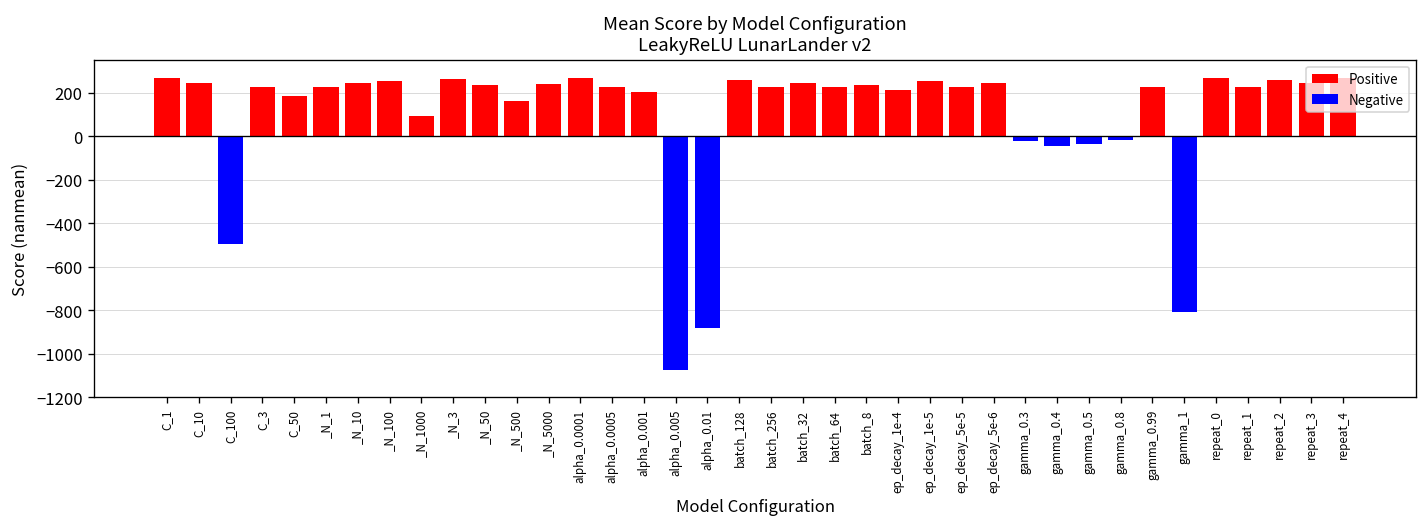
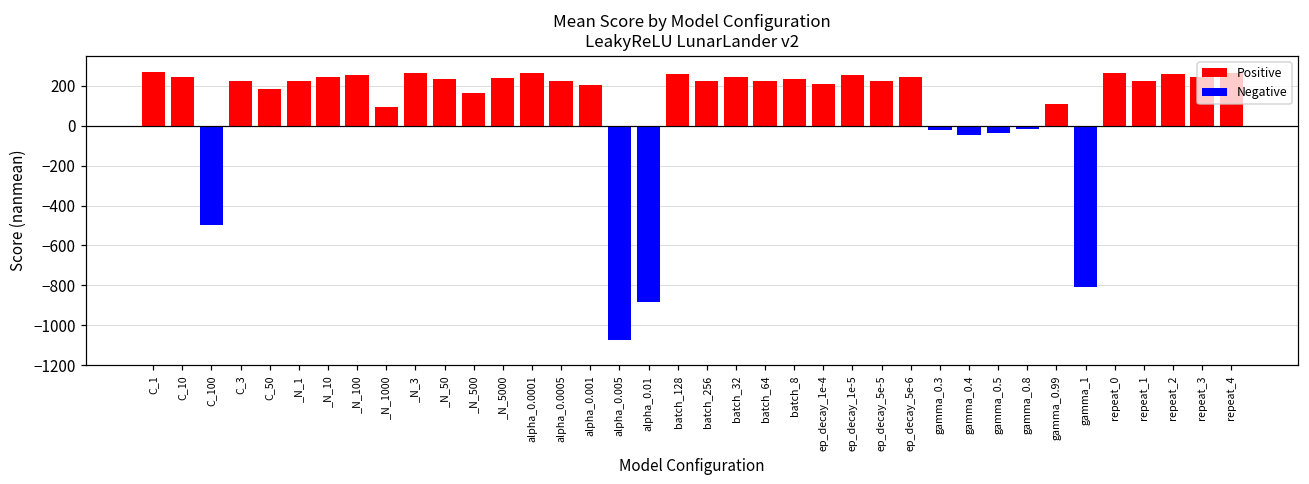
  {
    "C_1": 270,
    "C_10": 240,
    "C_100": -500,
    "C_3": 220,
    "C_50": 180,
    "_N_1": 220,
    "_N_10": 240,
    "_N_100": 250,
    "_N_1000": 90,
    "_N_3": 260,
    "_N_50": 230,
    "_N_500": 160,
    "_N_5000": 240,
    "alpha_0.0001": 270,
    "alpha_0.0005": 220,
    "alpha_0.001": 200,
    "alpha_0.005": -1070,
    "alpha_0.01": -880,
    "batch_128": 260,
    "batch_256": 220,
    "batch_32": 250,
    "batch_64": 220,
    "batch_8": 240,
    "ep_decay_1e-4": 210,
    "ep_decay_1e-5": 250,
    "ep_decay_5e-5": 220,
    "ep_decay_5e-6": 250,
    "gamma_0.3": -20,
    "gamma_0.4": -40,
    "gamma_0.5": -40,
    "gamma_0.8": -20,
-   "gamma_0.99": 220,
+   "gamma_0.99": 110,
    "gamma_1": -810,
    "repeat_0": 270,
    "repeat_1": 220,
    "repeat_2": 260
  }
